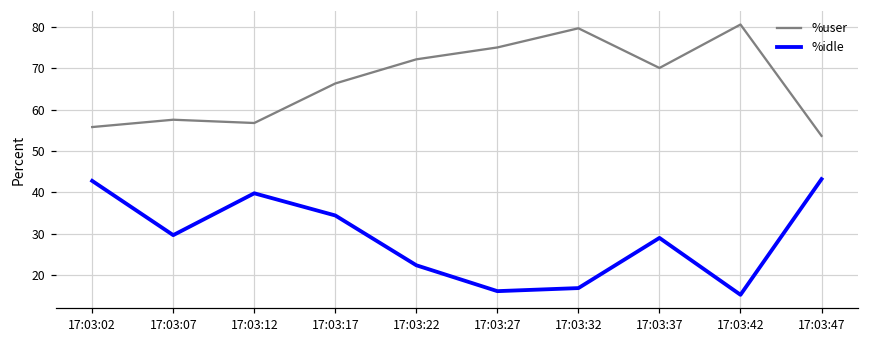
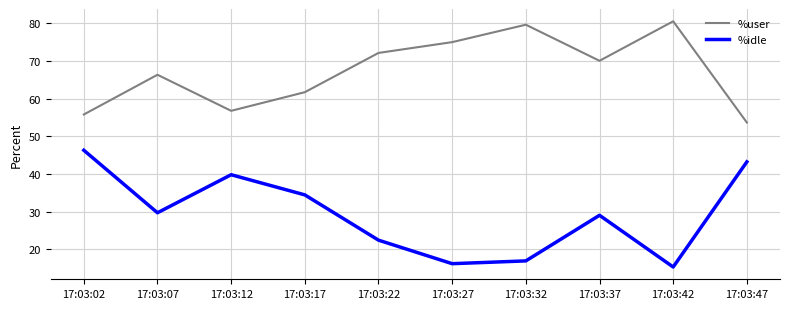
  {
    "%user": {
      "17:03:02": 56,
-     "17:03:07": 58,
+     "17:03:07": 66,
      "17:03:12": 57,
-     "17:03:17": 66,
+     "17:03:17": 62,
      "17:03:22": 72,
      "17:03:27": 75,
      "17:03:32": 80,
      "17:03:37": 70,
      "17:03:42": 81,
      "17:03:47": 54
    },
    "%idle": {
-     "17:03:02": 43,
+     "17:03:02": 46,
      "17:03:07": 30,
      "17:03:12": 40,
      "17:03:17": 34,
      "17:03:22": 22,
      "17:03:27": 16,
      "17:03:32": 17,
      "17:03:37": 29,
      "17:03:42": 15,
      "17:03:47": 43
    }
  }
